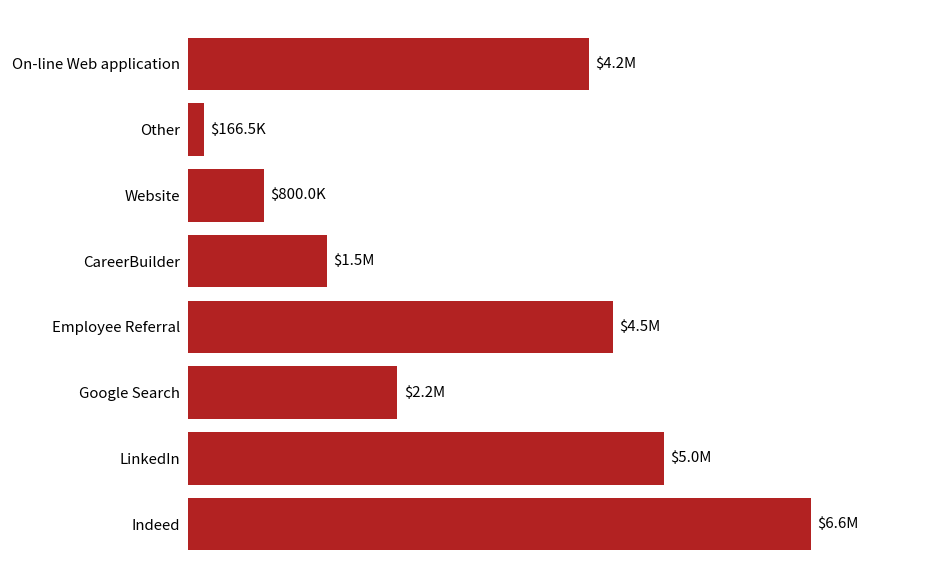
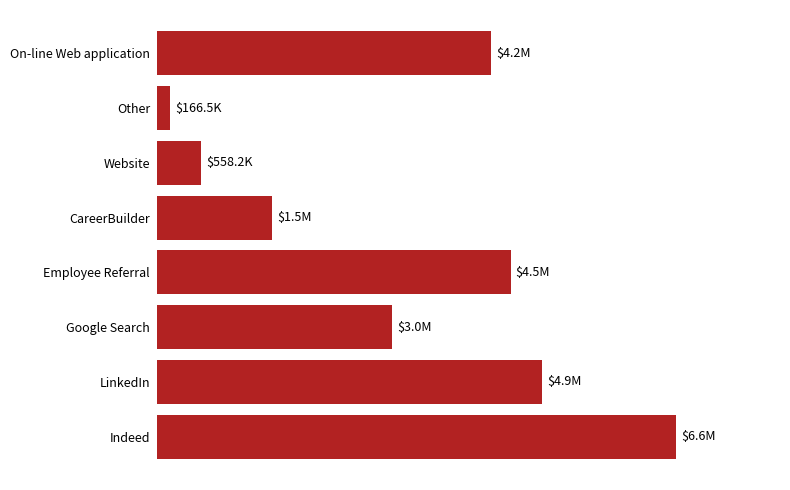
  {
    "On-line Web application": "$4.2M",
    "Other": "$166.5K",
-   "Website": "$800.0K",
+   "Website": "$558.2K",
    "CareerBuilder": "$1.5M",
    "Employee Referral": "$4.5M",
-   "Google Search": "$2.2M",
-   "LinkedIn": "$5.0M",
+   "Google Search": "$3.0M",
+   "LinkedIn": "$4.9M",
    "Indeed": "$6.6M"
  }
